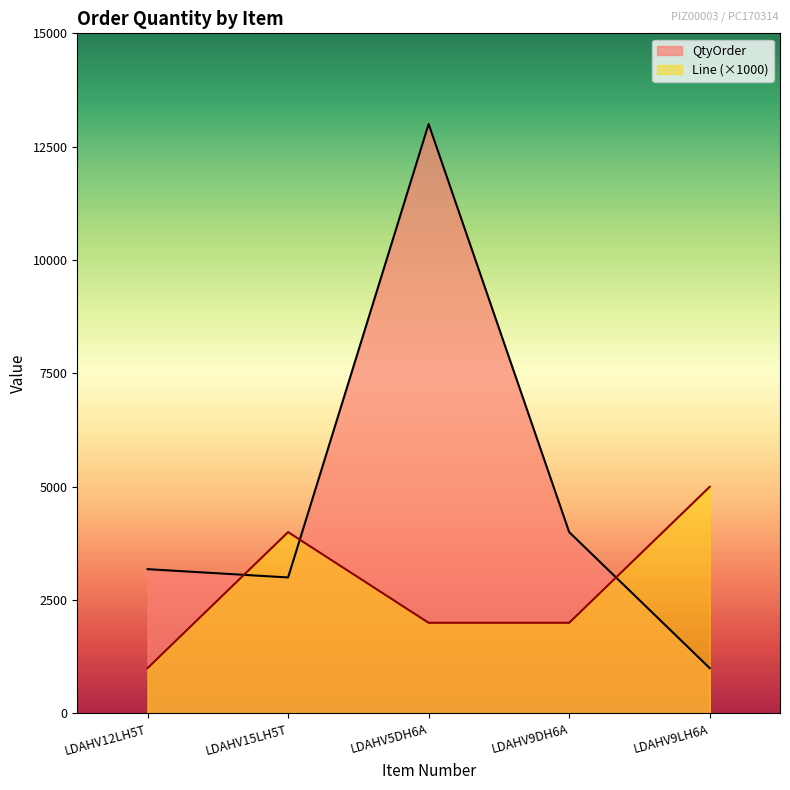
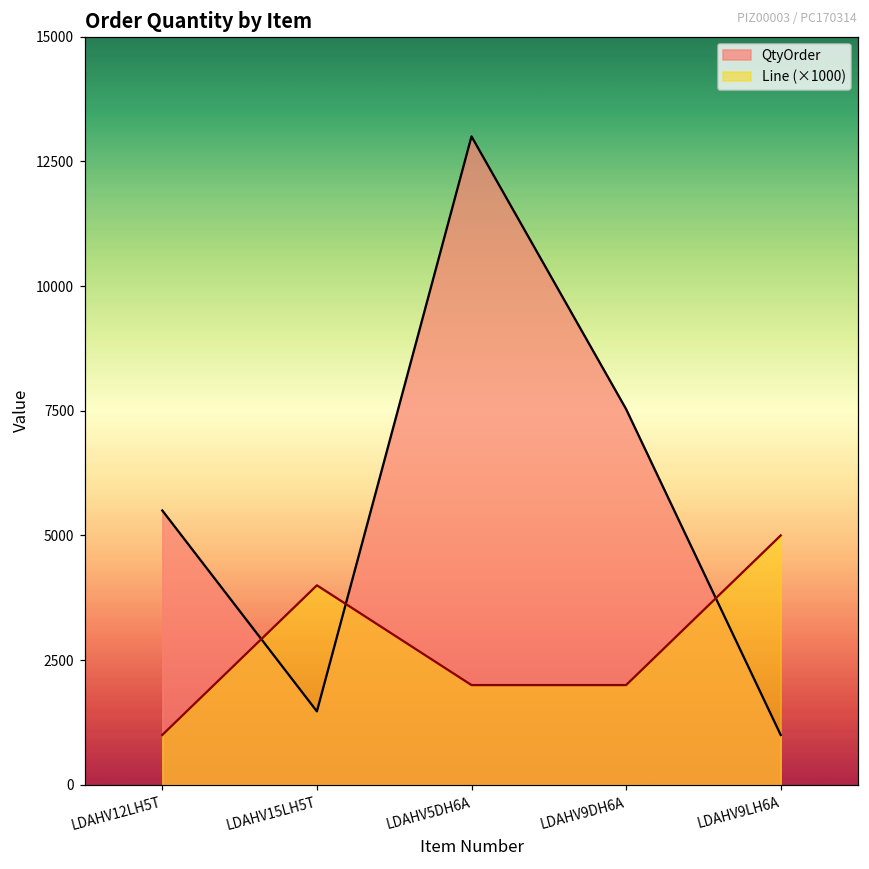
  {
    "QtyOrder": {
-     "LDAHV12LH5T": 3200,
-     "LDAHV15LH5T": 3000,
+     "LDAHV12LH5T": 5500,
+     "LDAHV15LH5T": 1500,
      "LDAHV5DH6A": 13000,
-     "LDAHV9DH6A": 4000,
+     "LDAHV9DH6A": 7500,
      "LDAHV9LH6A": 1000
    },
    "Line (×1000)": {
      "LDAHV12LH5T": 1000,
      "LDAHV15LH5T": 4000,
      "LDAHV5DH6A": 2000,
      "LDAHV9DH6A": 2000,
      "LDAHV9LH6A": 5000
    }
  }
